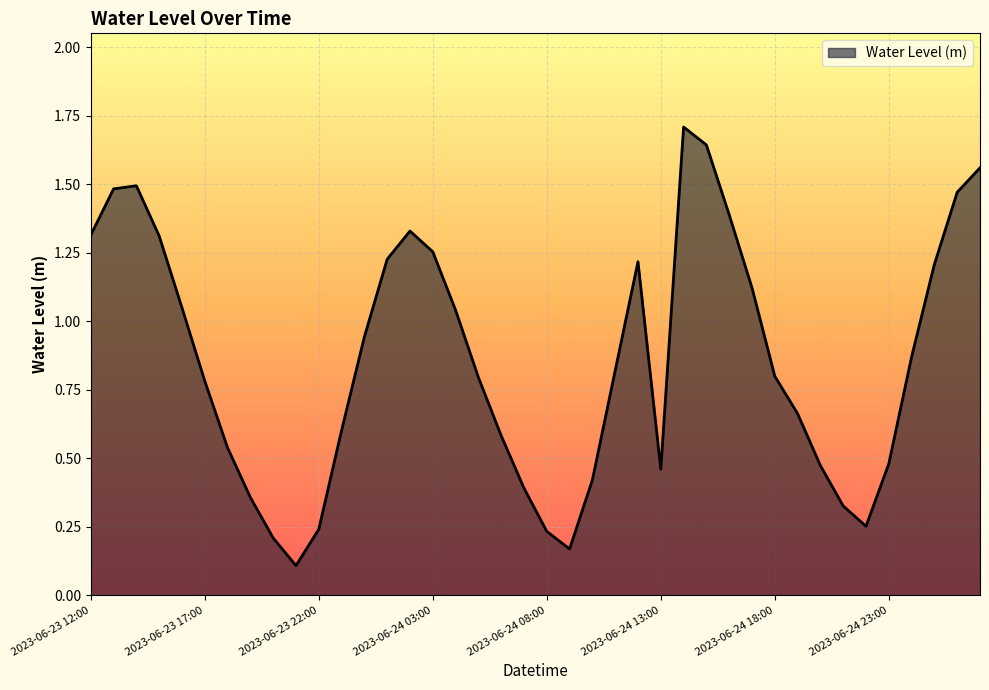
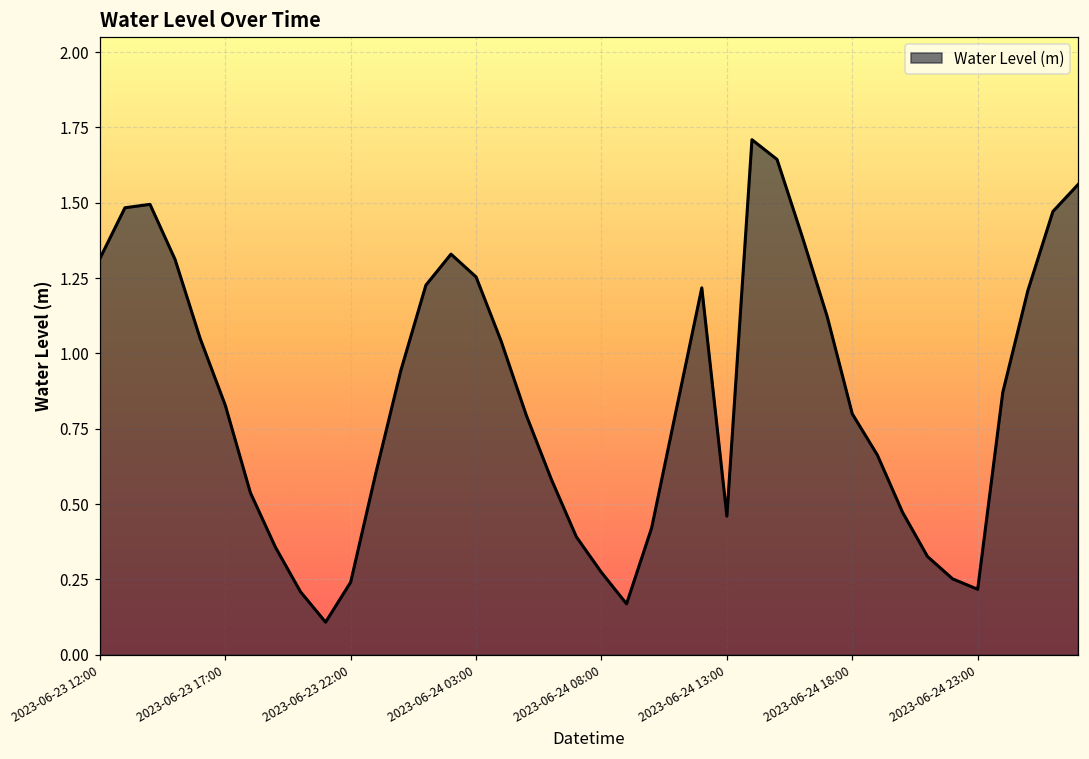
  {
    "2023-06-23 12:00": 1.31,
-   "2023-06-23 17:00": 0.78,
+   "2023-06-23 17:00": 0.83,
    "2023-06-23 22:00": 0.24,
    "2023-06-24 03:00": 1.25,
-   "2023-06-24 08:00": 0.23,
+   "2023-06-24 08:00": 0.27,
    "2023-06-24 13:00": 0.46,
    "2023-06-24 18:00": 0.80,
-   "2023-06-24 23:00": 0.48
+   "2023-06-24 23:00": 0.22
  }
